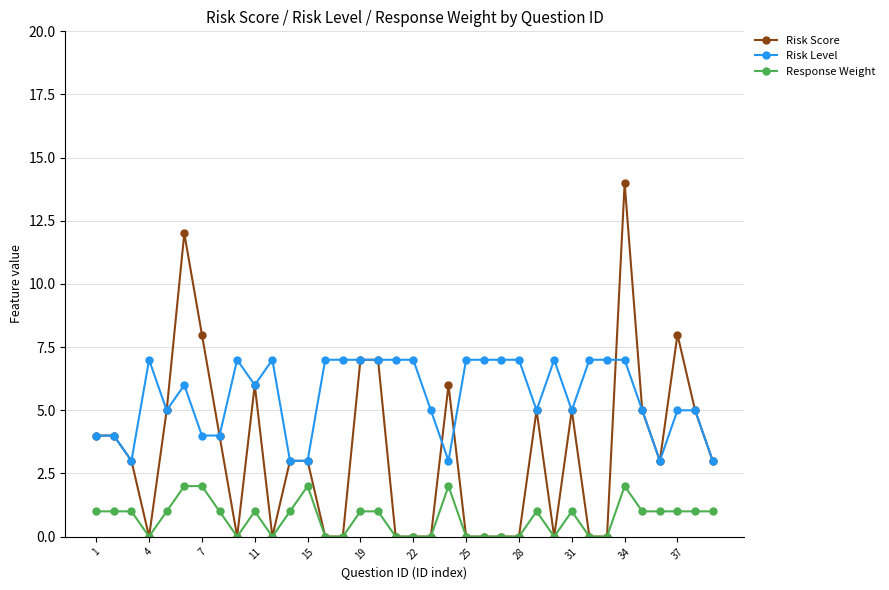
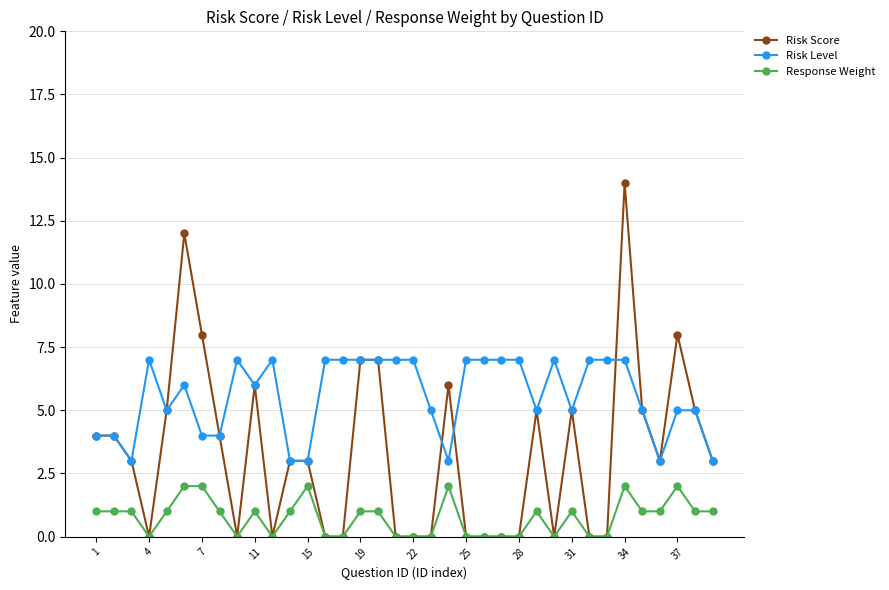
  {
    "Risk Score": {
      "37": 8
    },
    "Risk Level": {
      "37": 5
    },
    "Response Weight": {
      "15": 2,
-     "37": 1
+     "37": 2
    }
  }
